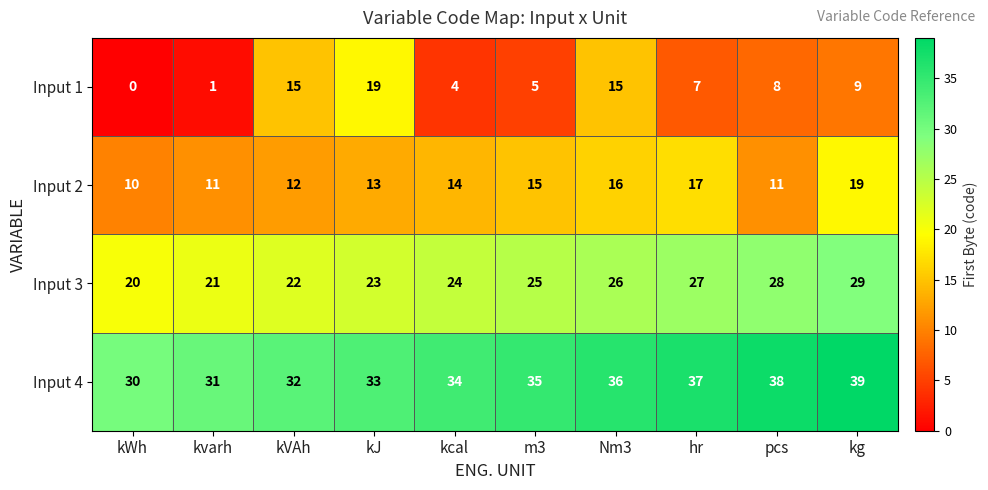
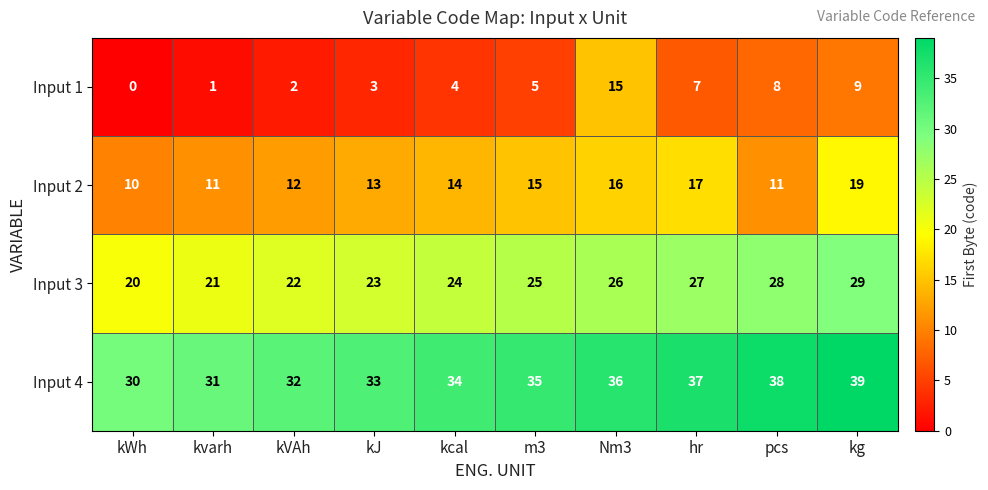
  {
    "Input 1": {
      "kWh": 0,
      "kvarh": 1,
-     "kVAh": 15,
-     "kJ": 19,
+     "kVAh": 2,
+     "kJ": 3,
      "kcal": 4,
      "m3": 5,
      "Nm3": 15,
      "hr": 7,
      "pcs": 8,
      "kg": 9
    },
    "Input 2": {
      "kWh": 10,
      "kvarh": 11,
      "kVAh": 12,
      "kJ": 13,
      "kcal": 14,
      "m3": 15,
      "Nm3": 16,
      "hr": 17,
      "pcs": 11,
      "kg": 19
    },
    "Input 3": {
      "kWh": 20,
      "kvarh": 21,
      "kVAh": 22,
      "kJ": 23,
      "kcal": 24,
      "m3": 25,
      "Nm3": 26,
      "hr": 27,
      "pcs": 28,
      "kg": 29
    },
    "Input 4": {
      "kWh": 30,
      "kvarh": 31,
      "kVAh": 32,
      "kJ": 33,
      "kcal": 34,
      "m3": 35,
      "Nm3": 36,
      "hr": 37,
      "pcs": 38,
      "kg": 39
    }
  }
